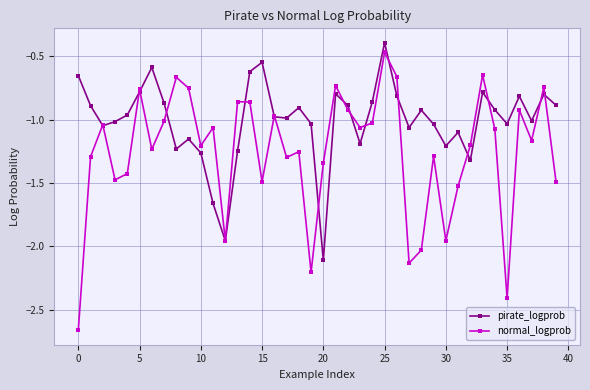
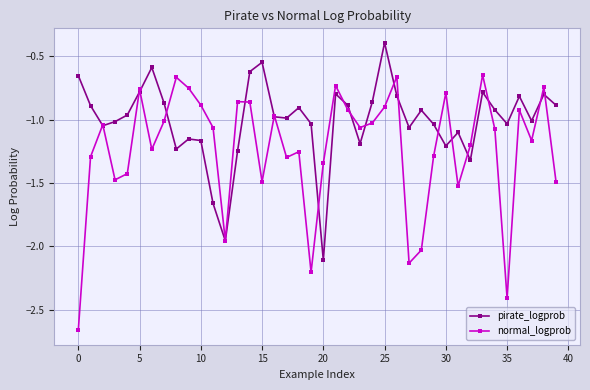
  {
    "pirate_logprob": {
      "0": -0.65,
-     "10": -1.26,
+     "10": -1.16,
      "15": -0.55,
      "20": -2.11,
      "25": -0.39,
      "30": -1.21,
      "35": -1.03
    },
    "normal_logprob": {
      "0": -2.66,
-     "10": -1.20,
+     "10": -0.88,
      "15": -1.49,
      "20": -1.34,
-     "25": -0.47,
-     "30": -1.96,
+     "25": -0.90,
+     "30": -0.79,
      "35": -2.41
    }
  }
